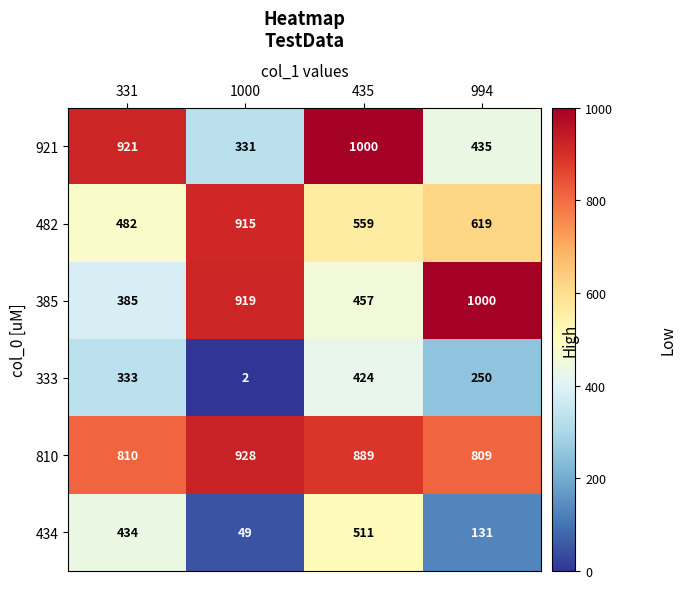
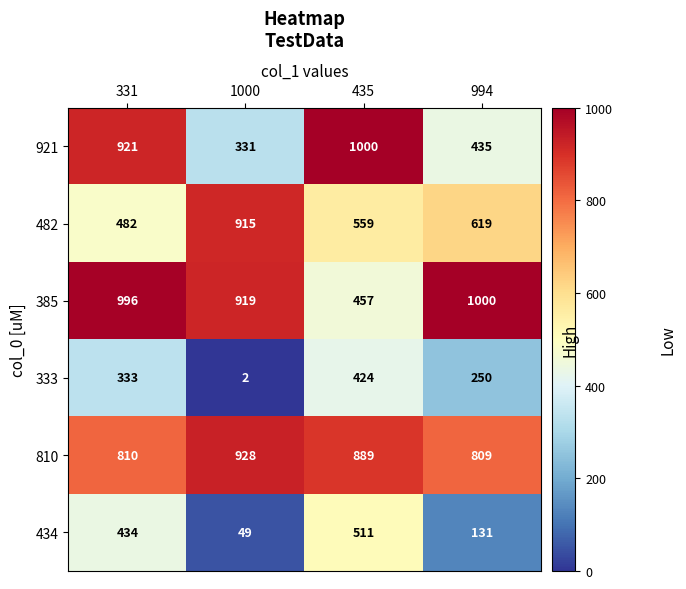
  {
    "921": {
      "331": 921,
      "1000": 331,
      "435": 1000,
      "994": 435
    },
    "482": {
      "331": 482,
      "1000": 915,
      "435": 559,
      "994": 619
    },
    "385": {
-     "331": 385,
+     "331": 996,
      "1000": 919,
      "435": 457,
      "994": 1000
    },
    "333": {
      "331": 333,
      "1000": 2,
      "435": 424,
      "994": 250
    },
    "810": {
      "331": 810,
      "1000": 928,
      "435": 889,
      "994": 809
    },
    "434": {
      "331": 434,
      "1000": 49,
      "435": 511,
      "994": 131
    }
  }
